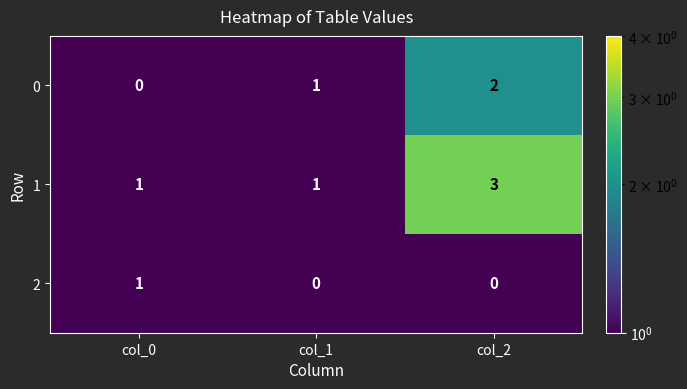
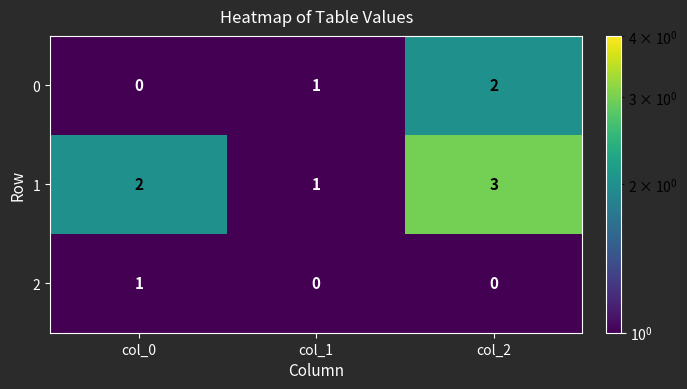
  {
    "0": {
      "col_0": 0,
      "col_1": 1,
      "col_2": 2
    },
    "1": {
-     "col_0": 1,
+     "col_0": 2,
      "col_1": 1,
      "col_2": 3
    },
    "2": {
      "col_0": 1,
      "col_1": 0,
      "col_2": 0
    }
  }
